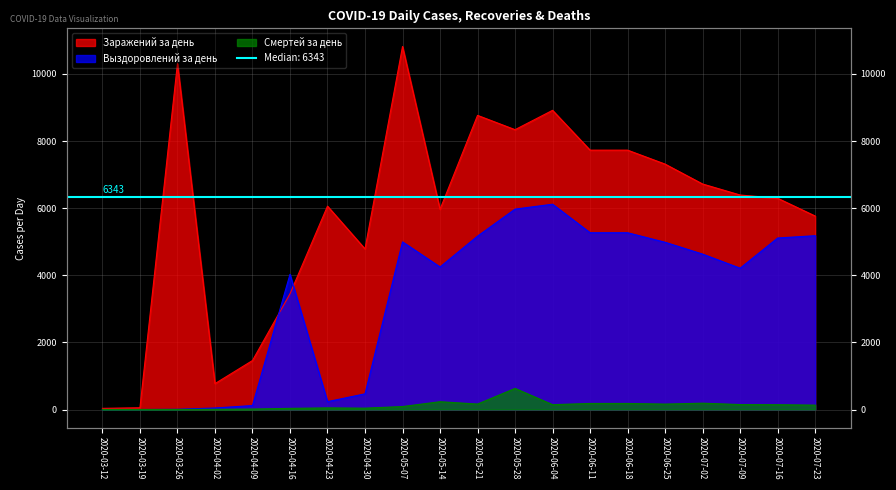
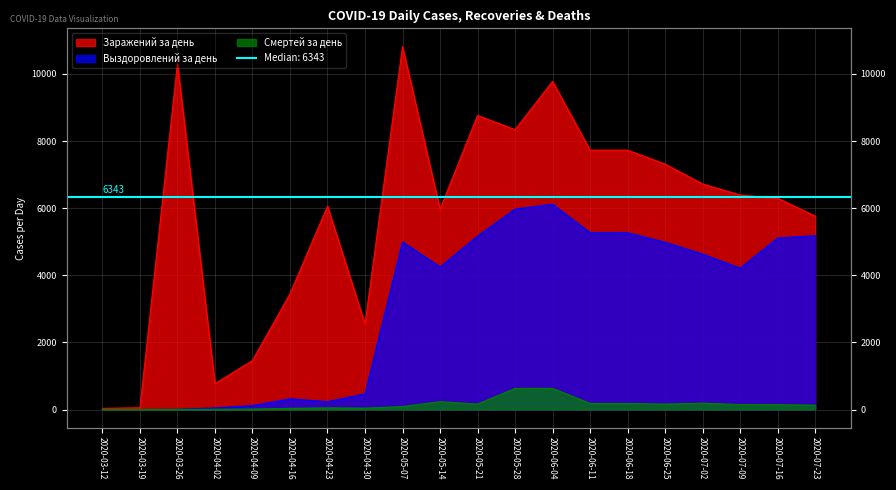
  {
    "Заражений за день": {
      "2020-04-02": 800,
      "2020-04-09": 1500,
      "2020-04-16": 3400,
      "2020-04-23": 6100,
-     "2020-04-30": 4800,
+     "2020-04-30": 2500,
      "2020-05-07": 10800,
      "2020-05-14": 6000,
      "2020-05-21": 8800,
      "2020-05-28": 8300,
-     "2020-06-04": 8900,
+     "2020-06-04": 9800,
      "2020-06-11": 7700,
      "2020-06-18": 7700,
      "2020-06-25": 7300,
      "2020-07-02": 6700,
      "2020-07-09": 6400,
      "2020-07-16": 6300,
      "2020-07-23": 5800
    },
    "Выздоровлений за день": {
      "2020-04-09": 100,
-     "2020-04-16": 4000,
+     "2020-04-16": 300,
      "2020-04-23": 200,
      "2020-04-30": 500,
      "2020-05-07": 5000,
      "2020-05-14": 4200,
      "2020-05-21": 5200,
      "2020-05-28": 6000,
      "2020-06-04": 6100,
      "2020-06-11": 5300,
      "2020-06-18": 5300,
      "2020-06-25": 5000,
      "2020-07-02": 4600,
      "2020-07-09": 4200,
      "2020-07-16": 5100,
      "2020-07-23": 5200
    },
    "Смертей за день": {
      "2020-04-09": 0,
      "2020-04-16": 0,
      "2020-04-23": 0,
      "2020-04-30": 0,
      "2020-05-07": 100,
      "2020-05-14": 200,
      "2020-05-21": 200,
      "2020-05-28": 600,
-     "2020-06-04": 100,
+     "2020-06-04": 600,
      "2020-06-11": 200,
      "2020-06-18": 200,
      "2020-06-25": 200,
      "2020-07-02": 200,
      "2020-07-09": 100,
      "2020-07-16": 100,
      "2020-07-23": 100
    }
  }
